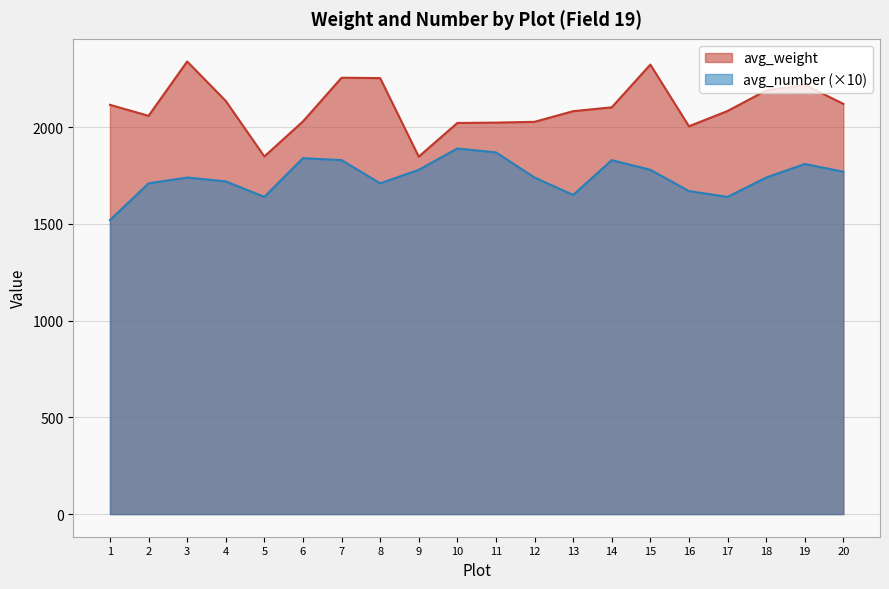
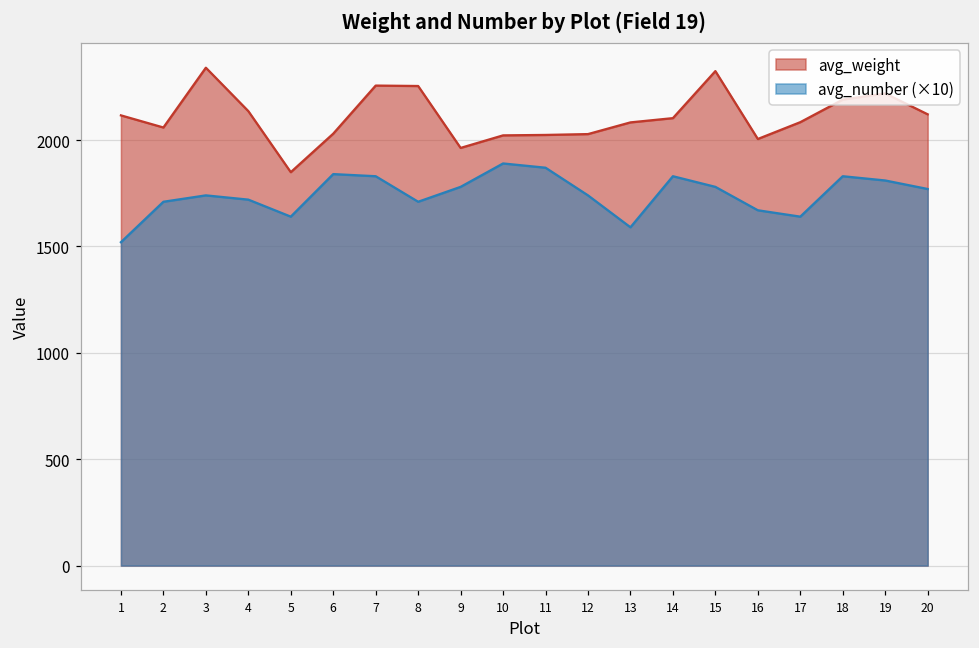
  {
    "avg_weight": {
      "1": 2120,
      "2": 2060,
      "3": 2340,
      "4": 2140,
      "5": 1850,
      "6": 2030,
      "7": 2260,
      "8": 2250,
-     "9": 1850,
+     "9": 1960,
      "10": 2020,
      "11": 2020,
      "12": 2030,
      "13": 2080,
      "14": 2100,
      "15": 2320,
      "16": 2010,
      "17": 2080,
      "20": 2120
    },
    "avg_number (×10)": {
      "1": 1520,
      "2": 1710,
      "3": 1740,
      "4": 1720,
      "5": 1640,
      "6": 1840,
      "7": 1830,
      "8": 1710,
      "9": 1780,
      "10": 1890,
      "11": 1870,
      "12": 1740,
-     "13": 1650,
+     "13": 1590,
      "14": 1830,
      "15": 1780,
      "16": 1670,
      "17": 1640,
-     "18": 1740,
+     "18": 1830,
      "19": 1810,
      "20": 1770
    }
  }
